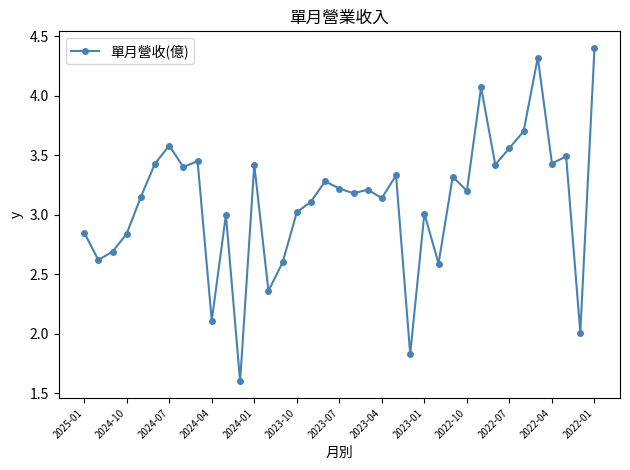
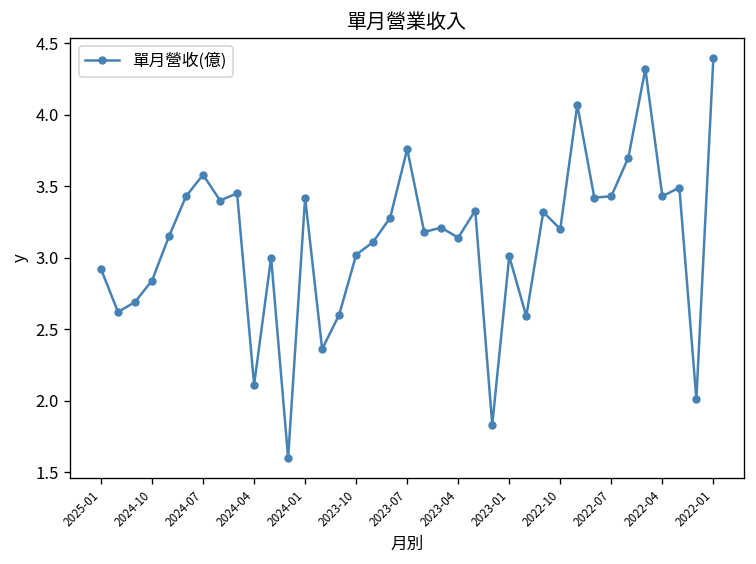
  {
-   "2025-01": 2.85,
+   "2025-01": 2.92,
    "2024-10": 2.84,
    "2024-07": 3.58,
    "2024-04": 2.11,
    "2024-01": 3.42,
    "2023-10": 3.02,
-   "2023-07": 3.22,
+   "2023-07": 3.76,
    "2023-04": 3.14,
    "2023-01": 3.01,
    "2022-10": 3.20,
-   "2022-07": 3.56,
+   "2022-07": 3.43,
    "2022-04": 3.43,
    "2022-01": 4.40
  }
